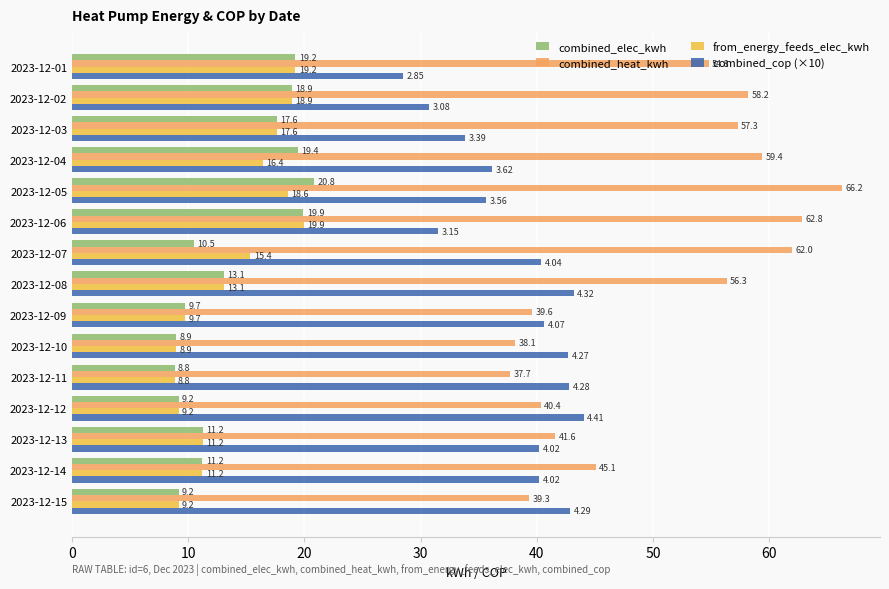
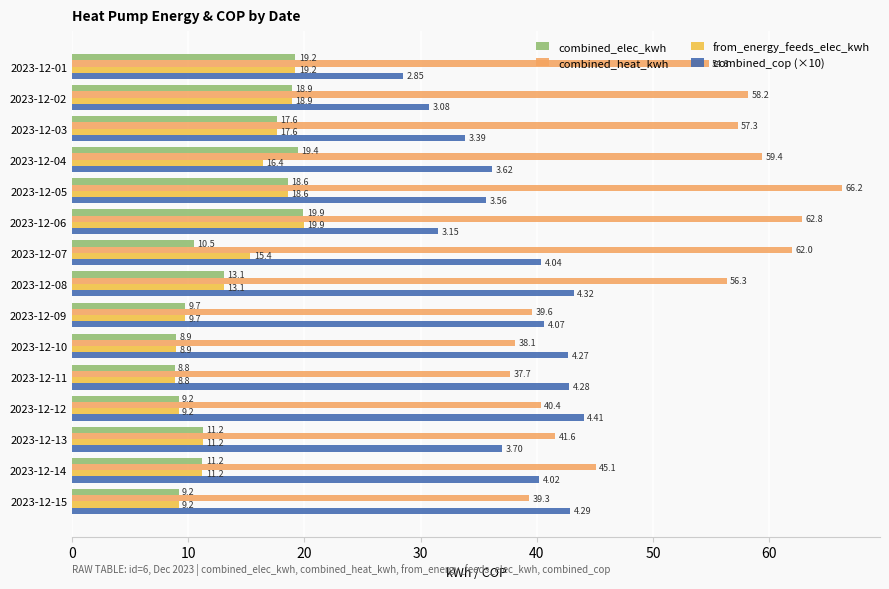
  {
    "combined_elec_kwh": {
      "2023-12-01": 19.2,
      "2023-12-02": 18.9,
      "2023-12-03": 17.6,
      "2023-12-04": 19.4,
-     "2023-12-05": 20.8,
+     "2023-12-05": 18.6,
      "2023-12-06": 19.9,
      "2023-12-07": 10.5,
      "2023-12-08": 13.1,
      "2023-12-09": 9.7,
      "2023-12-10": 8.9,
      "2023-12-11": 8.8,
      "2023-12-12": 9.2,
      "2023-12-13": 11.2,
      "2023-12-14": 11.2,
      "2023-12-15": 9.2
    },
    "combined_cop (×10)": {
-     "2023-12-13": 4.02
+     "2023-12-13": 3.70
    }
  }
